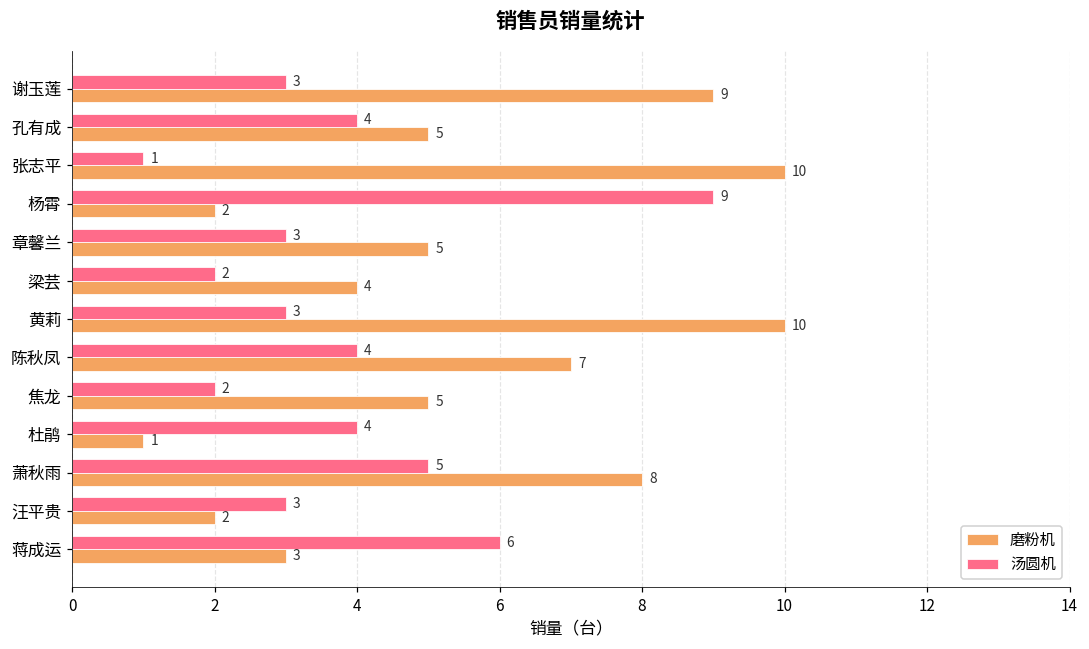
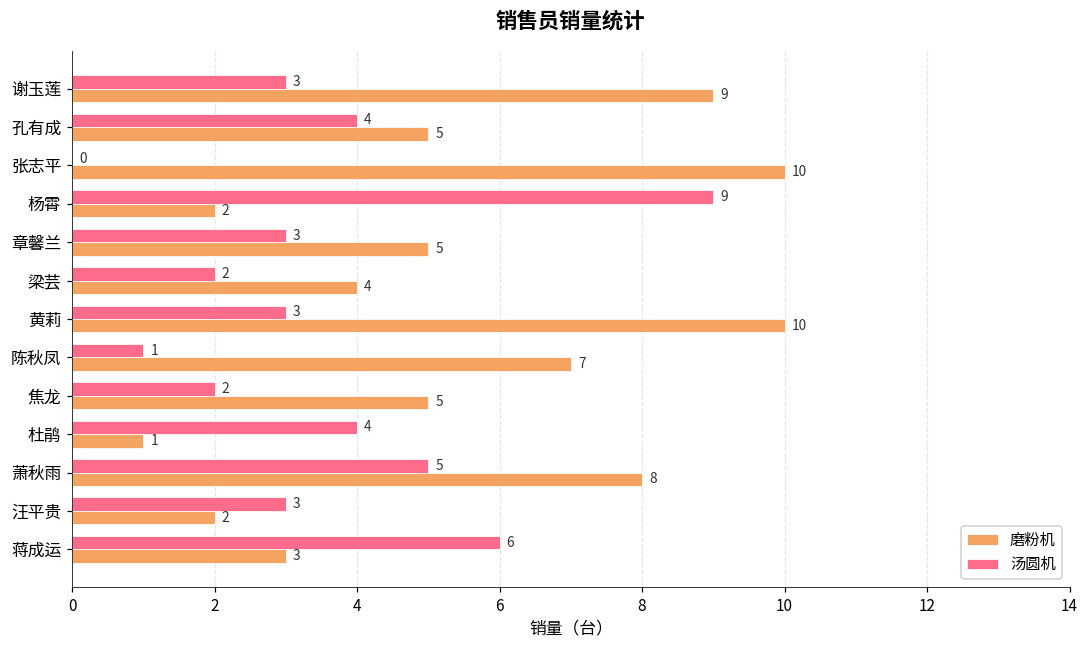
  {
    "磨粉机": {
      "谢玉莲": 9,
      "孔有成": 5,
      "张志平": 10,
      "杨霄": 2,
      "章馨兰": 5,
      "梁芸": 4,
      "黄莉": 10,
      "陈秋凤": 7,
      "焦龙": 5,
      "杜鹃": 1,
      "萧秋雨": 8,
      "汪平贵": 2,
      "蒋成运": 3
    },
    "汤圆机": {
      "谢玉莲": 3,
      "孔有成": 4,
-     "张志平": 1,
+     "张志平": 0,
      "杨霄": 9,
      "章馨兰": 3,
      "梁芸": 2,
      "黄莉": 3,
-     "陈秋凤": 4,
+     "陈秋凤": 1,
      "焦龙": 2,
      "杜鹃": 4,
      "萧秋雨": 5,
      "汪平贵": 3,
      "蒋成运": 6
    }
  }
